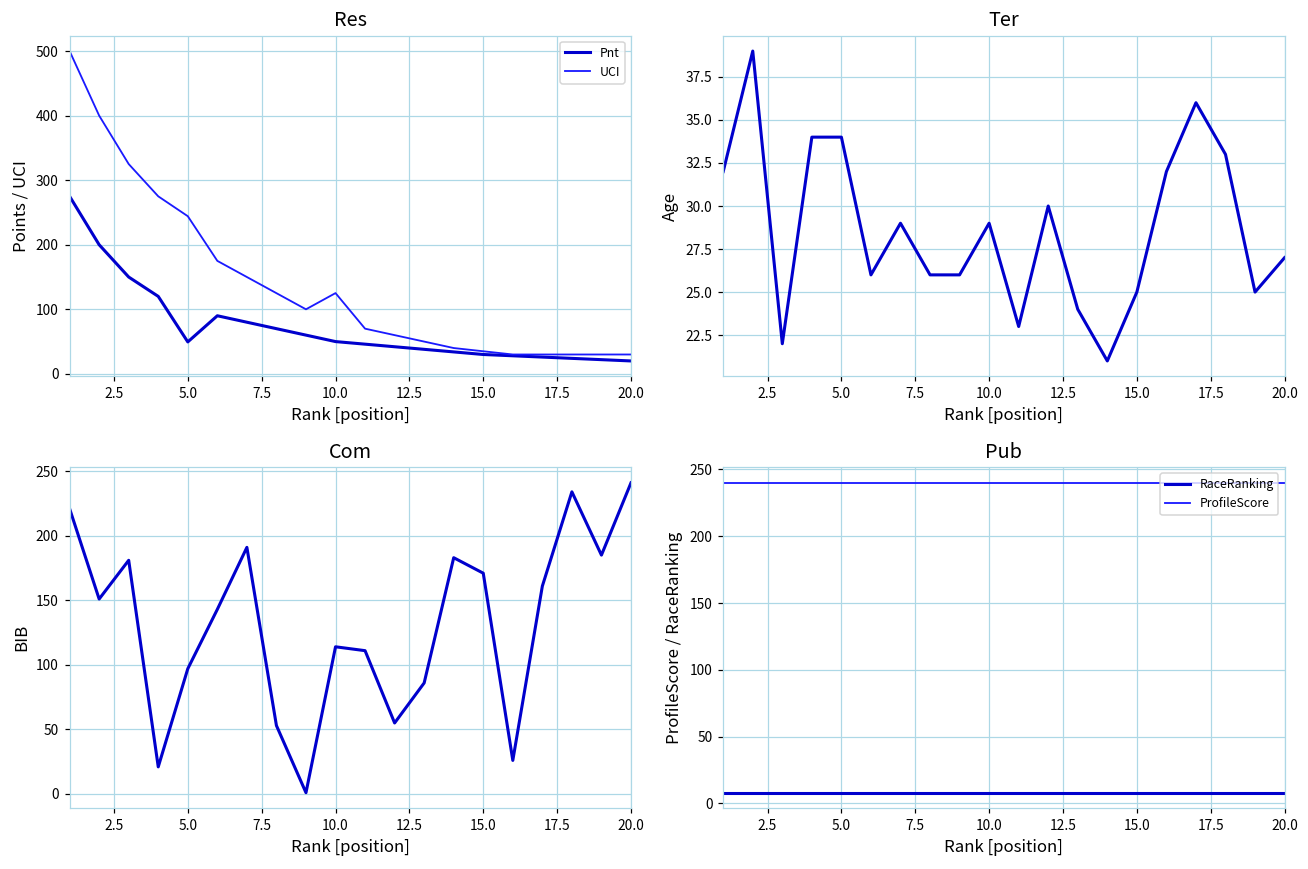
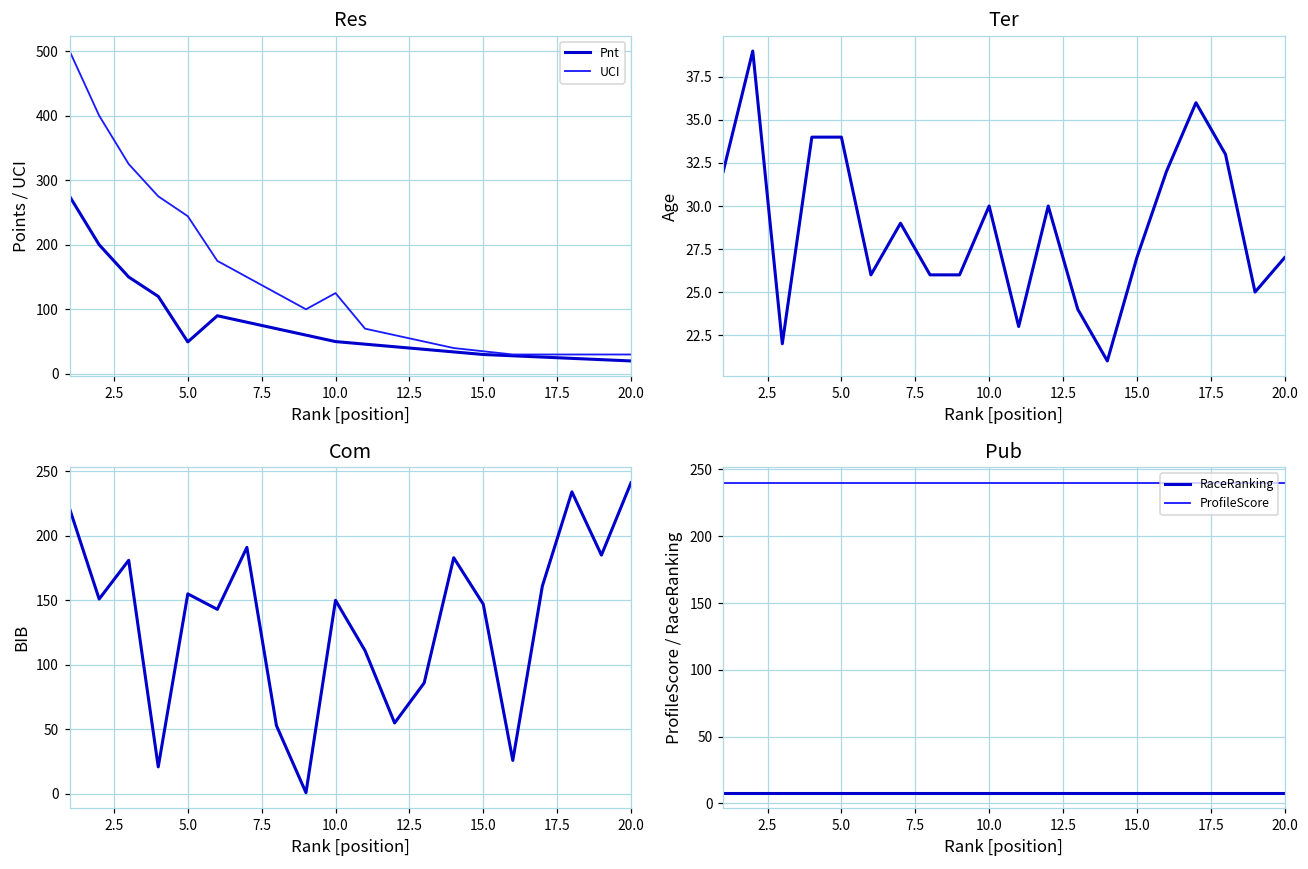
  {
    "Res": {
      "Pnt": {
        "5.0": 50,
        "10.0": 50,
        "15.0": 30,
        "20.0": 20
      },
      "UCI": {
        "5.0": 240,
        "10.0": 130,
        "15.0": 40,
        "20.0": 30
      }
    },
    "Ter": {
      "5.0": 34,
-     "10.0": 29,
-     "15.0": 25,
+     "10.0": 30,
+     "15.0": 27,
      "20.0": 27
    },
    "Com": {
-     "5.0": 97,
-     "10.0": 114,
-     "15.0": 171,
+     "5.0": 155,
+     "10.0": 150,
+     "15.0": 147,
      "20.0": 241
    },
    "Pub": {
      "RaceRanking": {
        "5.0": 8,
        "10.0": 8,
        "15.0": 8,
        "20.0": 8
      },
      "ProfileScore": {
        "5.0": 240,
        "10.0": 240,
        "15.0": 240,
        "20.0": 240
      }
    }
  }
